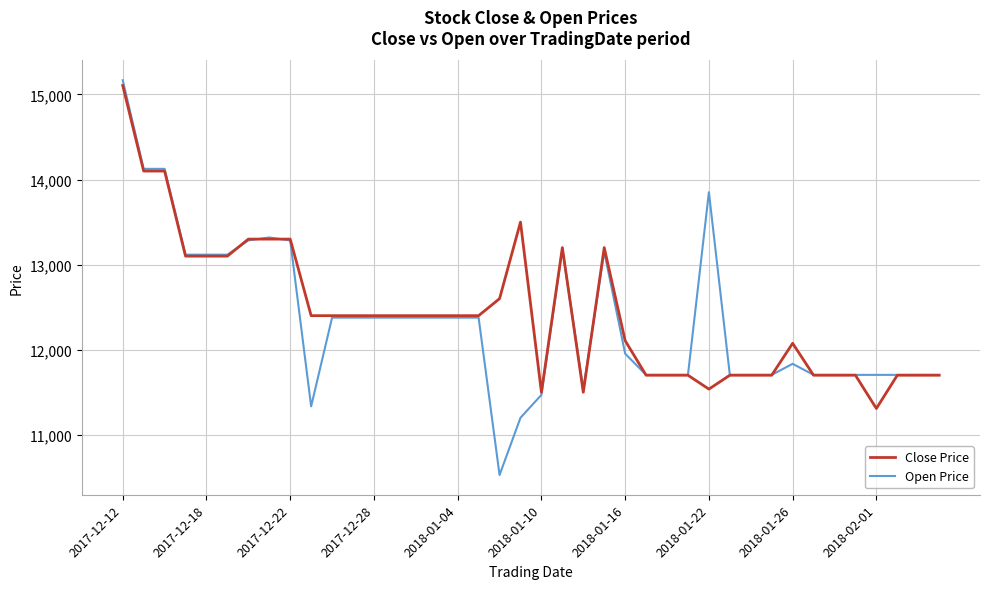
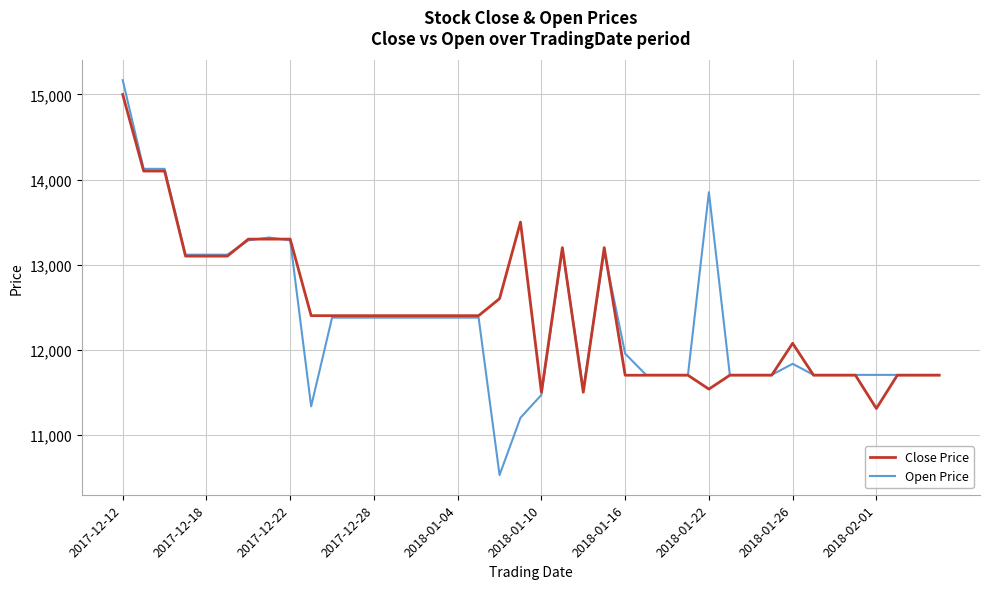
  {
    "Close Price": {
-     "2017-12-12": "15,100",
+     "2017-12-12": "15,000",
      "2018-01-10": "11,500",
-     "2018-01-16": "12,100",
+     "2018-01-16": "11,700",
      "2018-01-22": "11,500",
      "2018-01-26": "12,100",
      "2018-02-01": "11,300"
    },
    "Open Price": {
      "2017-12-12": "15,200",
      "2018-01-10": "11,500",
      "2018-01-16": "12,000",
      "2018-01-22": "13,900",
      "2018-01-26": "11,800",
      "2018-02-01": "11,700"
    }
  }
